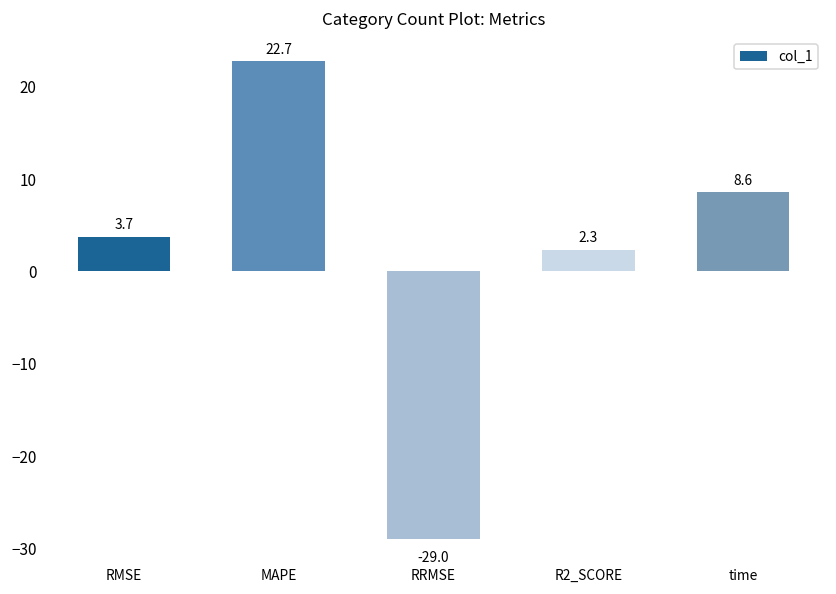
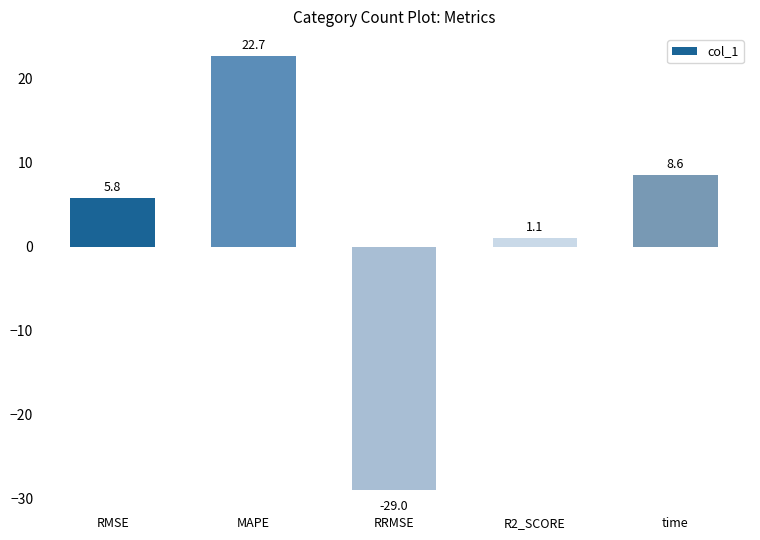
  {
-   "RMSE": 3.7,
+   "RMSE": 5.8,
    "MAPE": 22.7,
    "RRMSE": -29.0,
-   "R2_SCORE": 2.3,
+   "R2_SCORE": 1.1,
    "time": 8.6
  }
